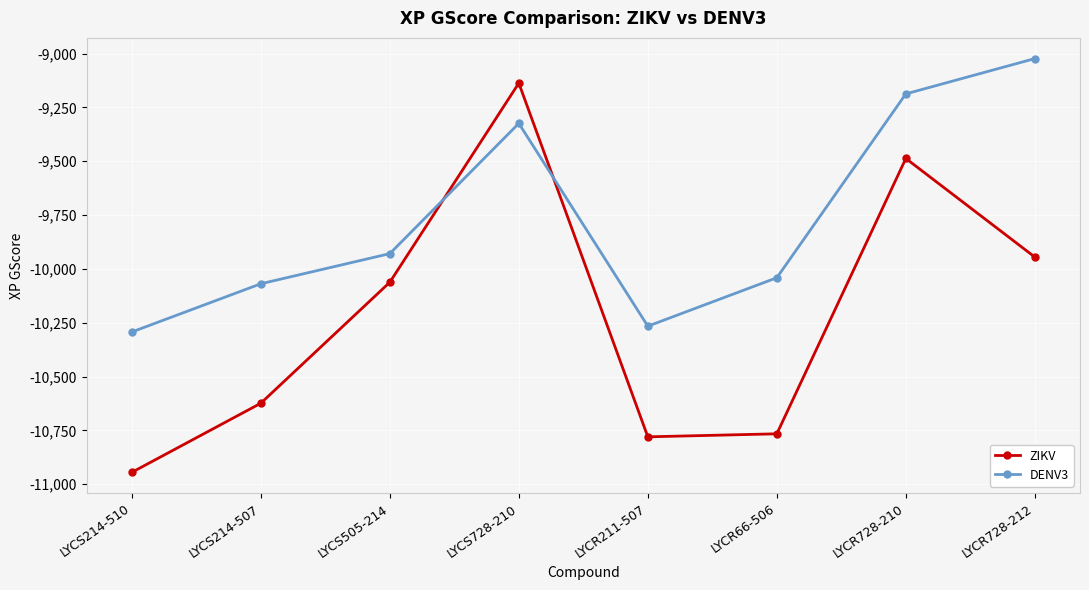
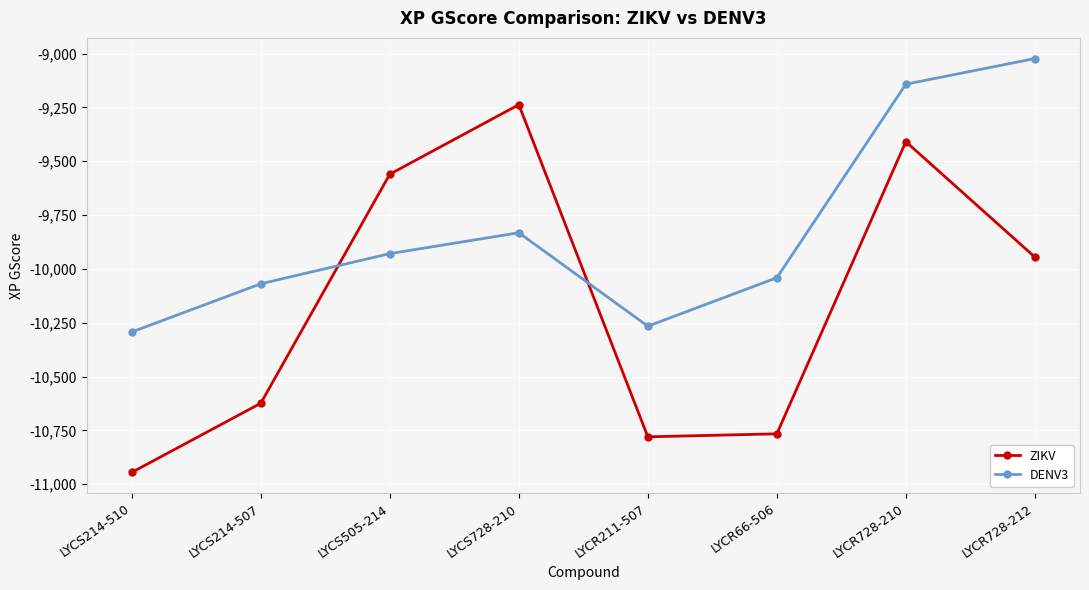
  {
    "ZIKV": {
      "LYCS214-510": "-10,950",
      "LYCS214-507": "-10,620",
-     "LYCS505-214": "-10,060",
-     "LYCS728-210": "-9,140",
+     "LYCS505-214": "-9,560",
+     "LYCS728-210": "-9,240",
      "LYCR211-507": "-10,780",
      "LYCR66-506": "-10,770",
-     "LYCR728-210": "-9,490",
+     "LYCR728-210": "-9,410",
      "LYCR728-212": "-9,950"
    },
    "DENV3": {
      "LYCS214-510": "-10,290",
      "LYCS214-507": "-10,070",
      "LYCS505-214": "-9,930",
-     "LYCS728-210": "-9,320",
+     "LYCS728-210": "-9,830",
      "LYCR211-507": "-10,270",
      "LYCR66-506": "-10,040",
-     "LYCR728-210": "-9,190",
+     "LYCR728-210": "-9,140",
      "LYCR728-212": "-9,020"
    }
  }
